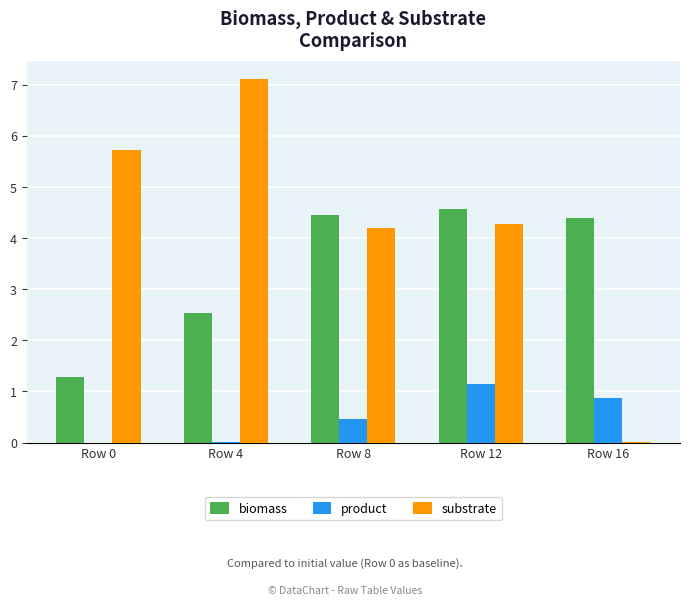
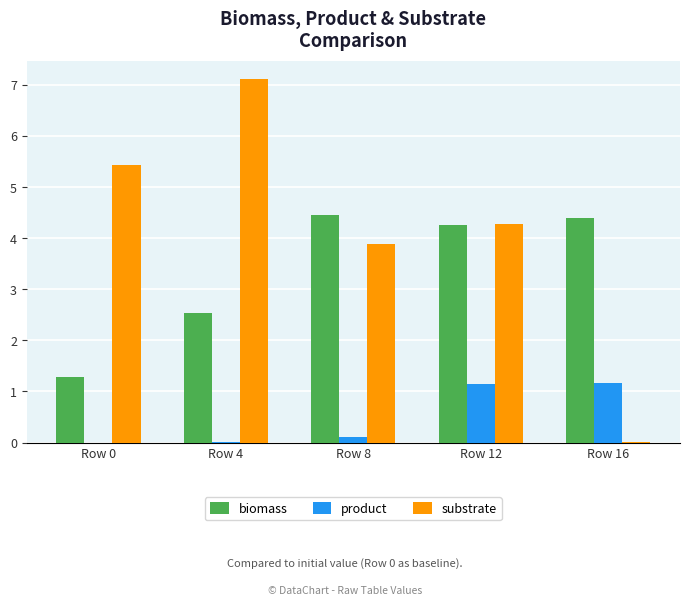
  {
    "biomass": {
      "Row 0": 1.3,
      "Row 4": 2.5,
      "Row 8": 4.5,
-     "Row 12": 4.6,
+     "Row 12": 4.3,
      "Row 16": 4.4
    },
    "product": {
-     "Row 8": 0.5,
+     "Row 8": 0.1,
      "Row 12": 1.1,
-     "Row 16": 0.9
+     "Row 16": 1.2
    },
    "substrate": {
-     "Row 0": 5.7,
+     "Row 0": 5.4,
      "Row 4": 7.1,
-     "Row 8": 4.2,
+     "Row 8": 3.9,
      "Row 12": 4.3
    }
  }
